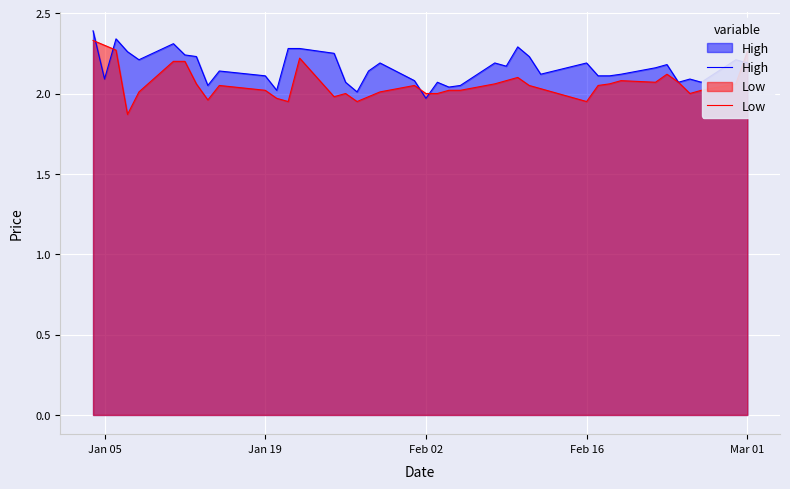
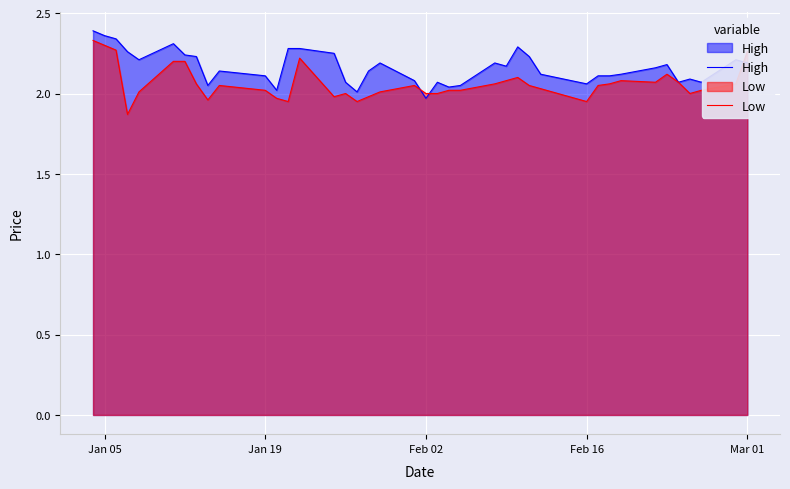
  {
    "High": {
-     "Jan 05": 2.09,
+     "Jan 05": 2.36,
      "Jan 19": 2.11,
      "Feb 02": 1.97,
-     "Feb 16": 2.19
+     "Feb 16": 2.06
    },
    "Low": {
      "Jan 05": 2.30,
      "Jan 19": 2.02,
      "Feb 02": 2.00,
      "Feb 16": 1.95
    }
  }
